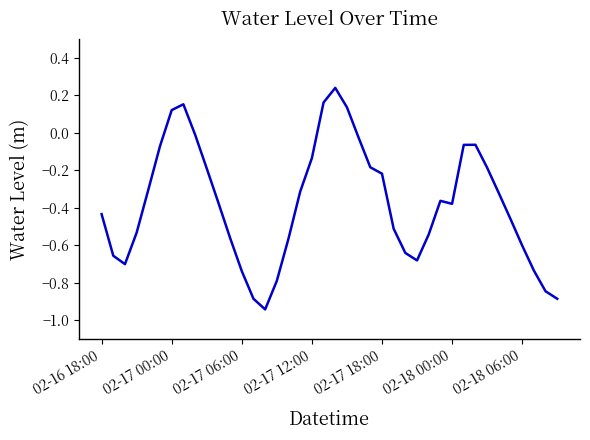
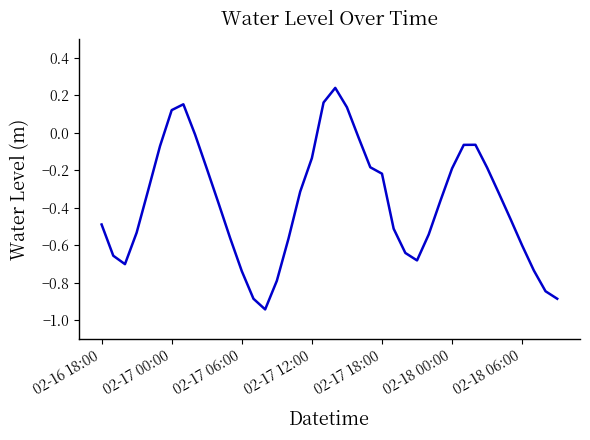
  {
-   "02-16 18:00": -0.43,
+   "02-16 18:00": -0.49,
    "02-17 00:00": 0.12,
    "02-17 06:00": -0.74,
    "02-17 12:00": -0.14,
    "02-17 18:00": -0.22,
-   "02-18 00:00": -0.38,
+   "02-18 00:00": -0.19,
    "02-18 06:00": -0.60
  }
